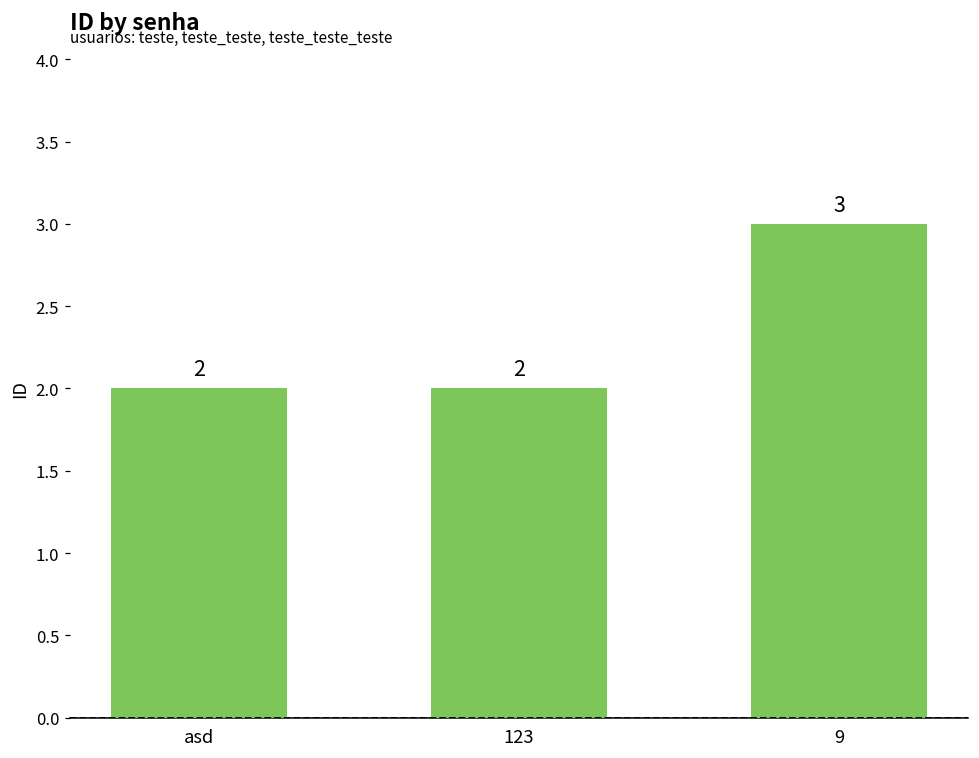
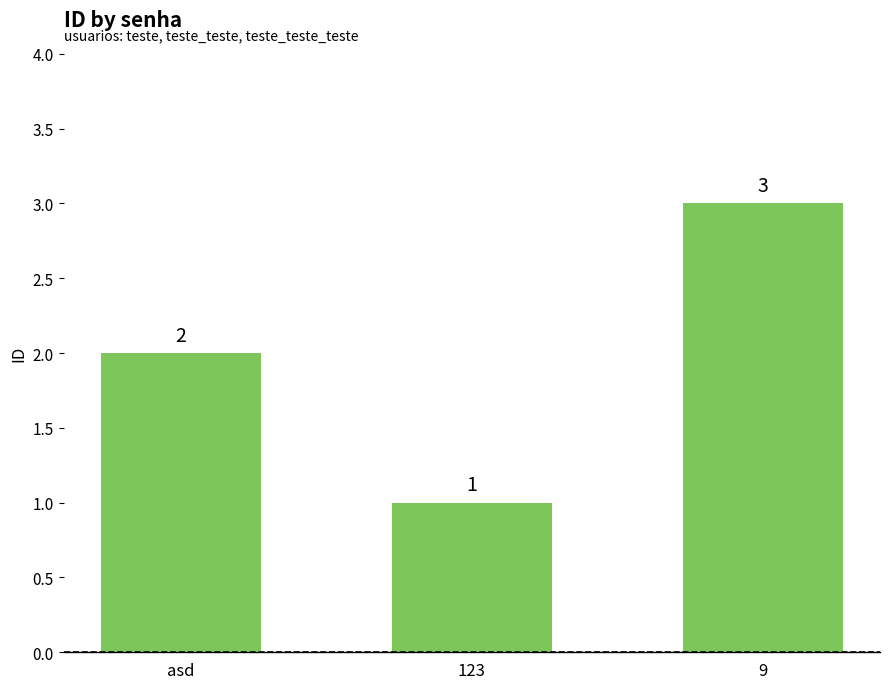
  {
    "asd": 2,
-   "123": 2,
+   "123": 1,
    "9": 3
  }
